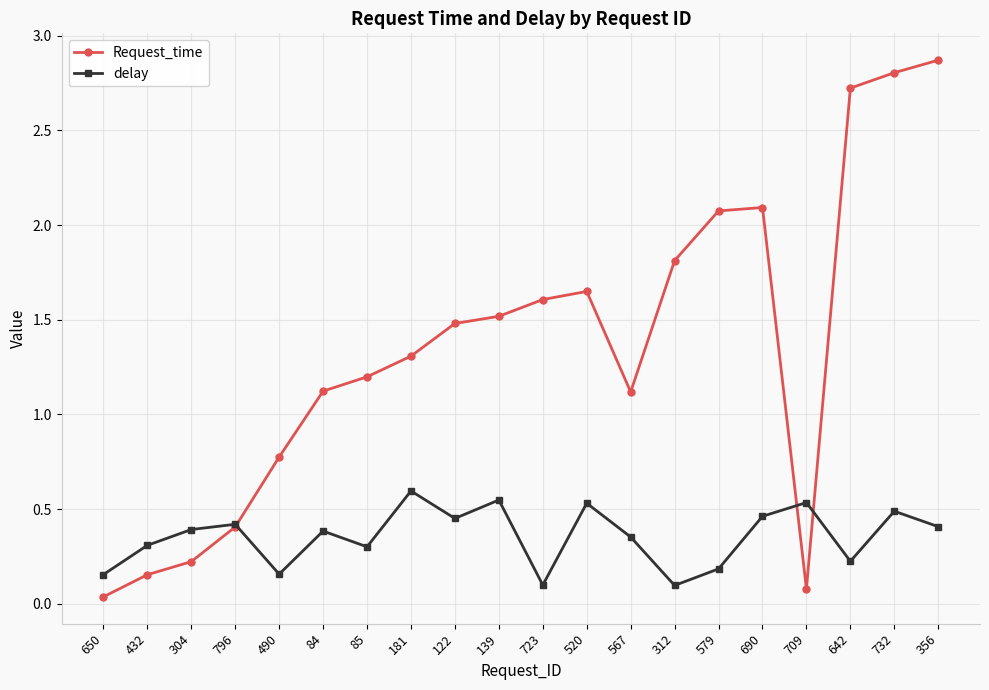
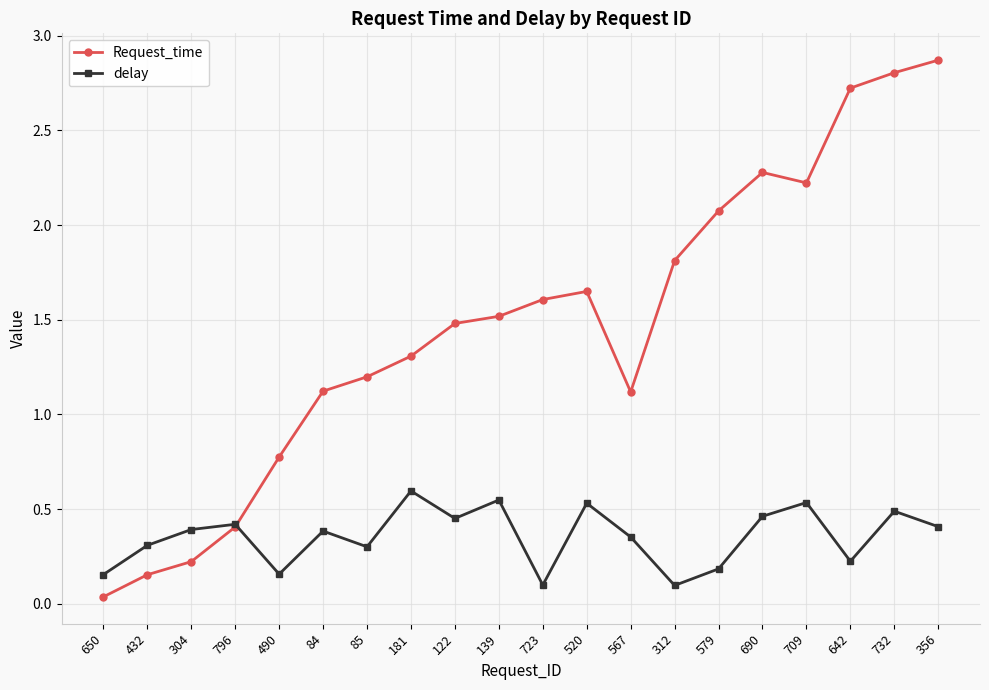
  {
    "Request_time": {
      "650": 0.04,
      "432": 0.15,
      "304": 0.22,
      "796": 0.41,
      "490": 0.77,
      "84": 1.12,
      "85": 1.20,
      "181": 1.31,
      "122": 1.48,
      "139": 1.52,
      "723": 1.61,
      "520": 1.65,
      "567": 1.12,
      "312": 1.81,
      "579": 2.07,
-     "690": 2.09,
-     "709": 0.08,
+     "690": 2.28,
+     "709": 2.22,
      "642": 2.72,
      "732": 2.80,
      "356": 2.87
    },
    "delay": {
      "650": 0.15,
      "432": 0.31,
      "304": 0.39,
      "796": 0.42,
      "490": 0.16,
      "84": 0.38,
      "85": 0.30,
      "181": 0.60,
      "122": 0.45,
      "139": 0.55,
      "723": 0.10,
      "520": 0.53,
      "567": 0.35,
      "312": 0.10,
      "579": 0.18,
      "690": 0.46,
      "709": 0.53,
      "642": 0.22,
      "732": 0.49,
      "356": 0.41
    }
  }
